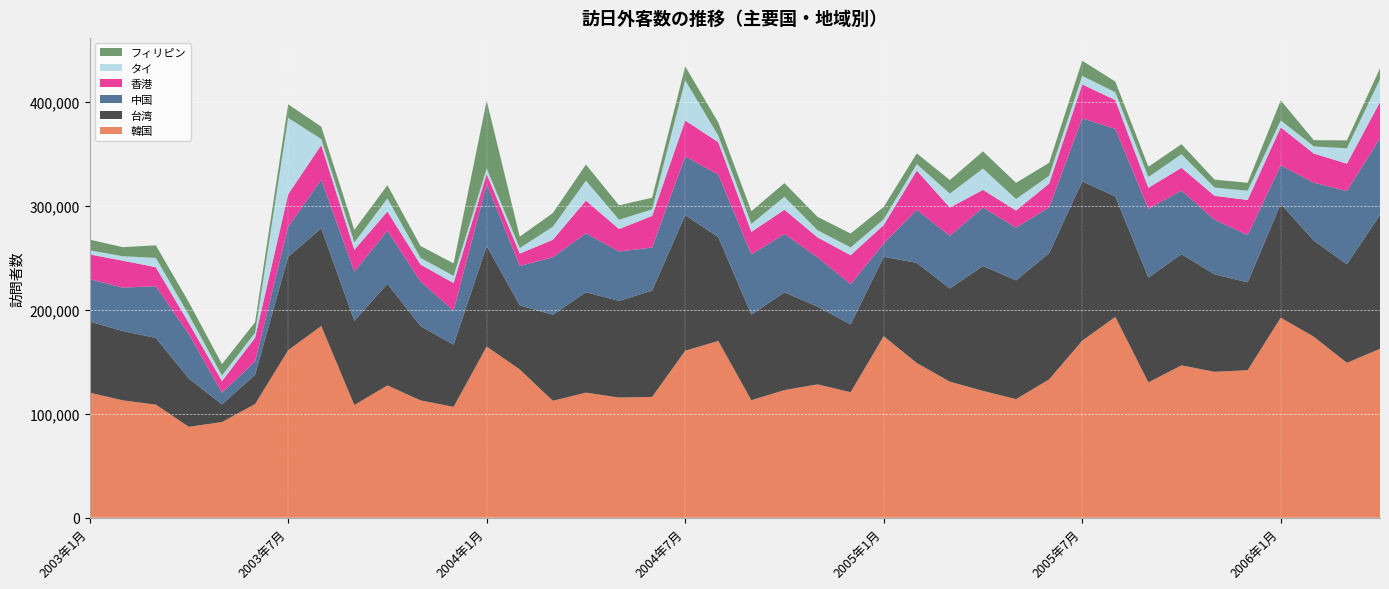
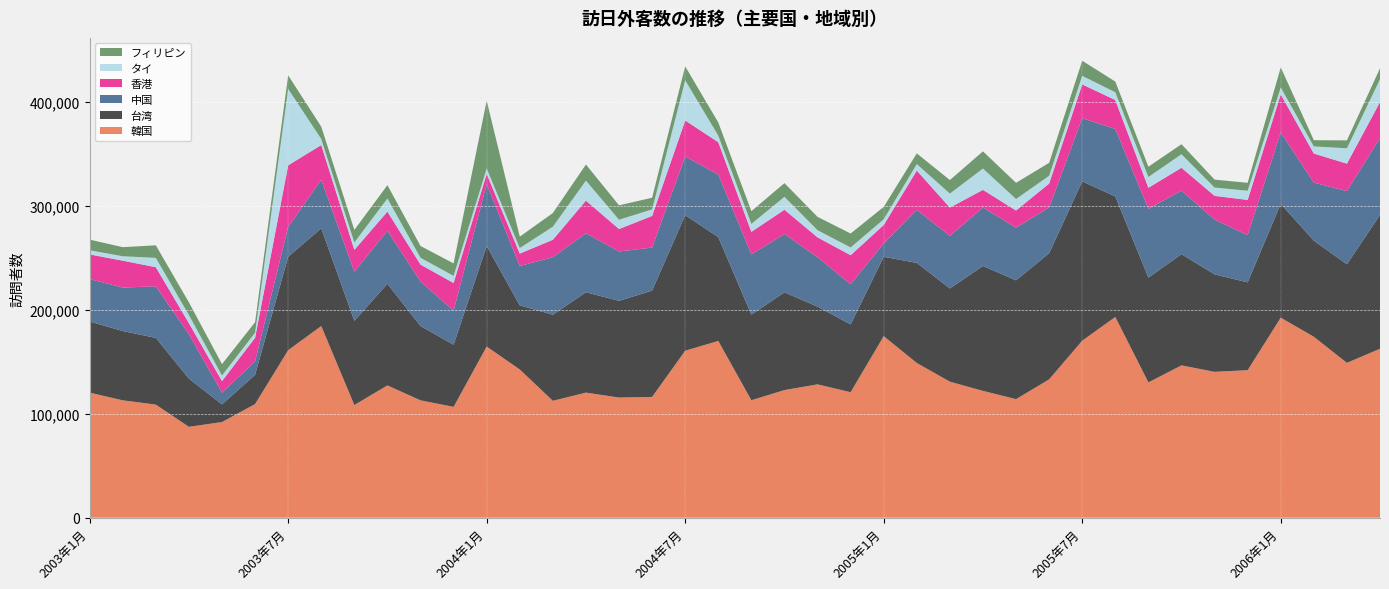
  {
    "韓国": {
      "2003年1月": "120,000",
      "2003年7月": "161,000",
      "2004年1月": "165,000",
      "2004年7月": "161,000",
      "2005年1月": "175,000",
      "2005年7月": "170,000",
      "2006年1月": "193,000"
    },
    "台湾": {
      "2003年1月": "68,000",
      "2003年7月": "90,000",
      "2004年1月": "97,000",
      "2004年7月": "131,000",
      "2005年1月": "76,000",
      "2005年7月": "153,000",
      "2006年1月": "110,000"
    },
    "中国": {
      "2003年1月": "41,000",
      "2003年7月": "29,000",
      "2004年1月": "60,000",
      "2004年7月": "57,000",
      "2005年1月": "13,000",
      "2005年7月": "61,000",
-     "2006年1月": "37,000"
+     "2006年1月": "69,000"
    },
    "香港": {
      "2003年1月": "24,000",
-     "2003年7月": "31,000",
+     "2003年7月": "59,000",
      "2004年1月": "10,000",
      "2004年7月": "35,000",
      "2005年1月": "18,000",
      "2005年7月": "33,000",
      "2006年1月": "37,000"
    },
    "タイ": {
      "2003年1月": "4,000",
      "2003年7月": "74,000",
      "2004年1月": "5,000",
      "2004年7月": "39,000",
      "2005年1月": "6,000",
      "2005年7月": "8,000",
      "2006年1月": "7,000"
    },
    "フィリピン": {
      "2003年1月": "10,000",
      "2003年7月": "13,000",
      "2004年1月": "65,000",
      "2004年7月": "13,000",
      "2005年1月": "12,000",
      "2005年7月": "15,000",
      "2006年1月": "19,000"
    }
  }
